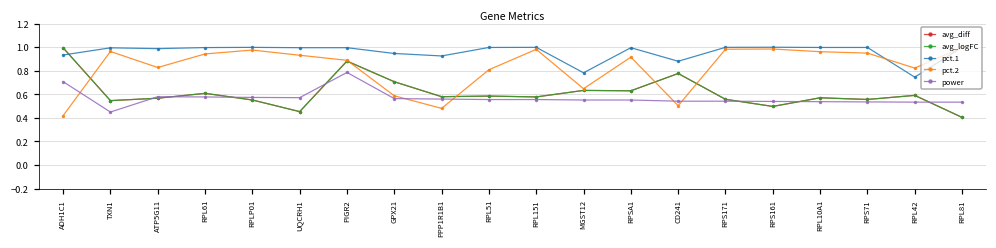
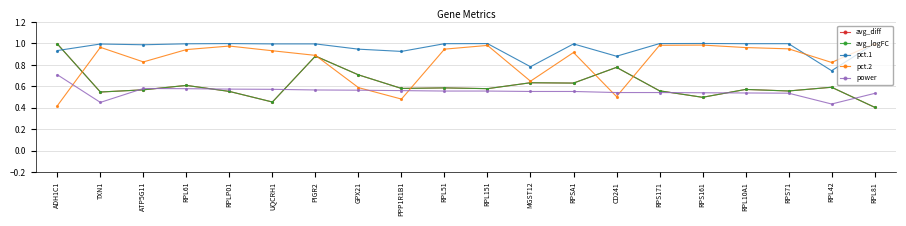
  {
    "avg_logFC": {
      "ADH1C1": 1.00,
      "TXN1": 0.55,
      "RPL61": 0.61,
      "UQCRH1": 0.45,
      "GPX21": 0.71,
      "RPL51": 0.59,
      "RPSA1": 0.63,
      "CD241": 0.78,
      "RPS161": 0.50,
      "RPL10A1": 0.57,
      "RPL42": 0.59,
      "RPL81": 0.40
    },
    "pct.1": {
      "ADH1C1": 0.93,
      "TXN1": 1.00,
      "ATP5G11": 0.99,
      "RPL61": 1.00,
      "UQCRH1": 1.00,
      "PIGR2": 1.00,
      "GPX21": 0.95,
      "PPP1R1B1": 0.93,
      "RPL51": 1.00,
      "MGST12": 0.78,
      "RPSA1": 1.00,
      "CD241": 0.88,
      "RPL10A1": 1.00,
      "RPS71": 1.00,
      "RPL42": 0.75
    },
    "pct.2": {
      "ADH1C1": 0.42,
      "TXN1": 0.96,
      "ATP5G11": 0.83,
      "RPL61": 0.94,
      "UQCRH1": 0.93,
      "GPX21": 0.59,
      "PPP1R1B1": 0.48,
-     "RPL51": 0.81,
+     "RPL51": 0.95,
      "RPSA1": 0.92,
      "CD241": 0.50,
      "RPL10A1": 0.96,
      "RPS71": 0.95,
      "RPL42": 0.82
    },
    "power": {
      "ADH1C1": 0.71,
      "TXN1": 0.45,
      "RPL61": 0.58,
      "UQCRH1": 0.57,
-     "PIGR2": 0.79,
+     "PIGR2": 0.57,
      "GPX21": 0.56,
      "RPL51": 0.56,
      "MGST12": 0.55,
      "RPSA1": 0.55,
      "CD241": 0.54,
      "RPS161": 0.54,
      "RPL10A1": 0.54,
-     "RPL42": 0.53,
+     "RPL42": 0.44,
      "RPL81": 0.53
    }
  }
